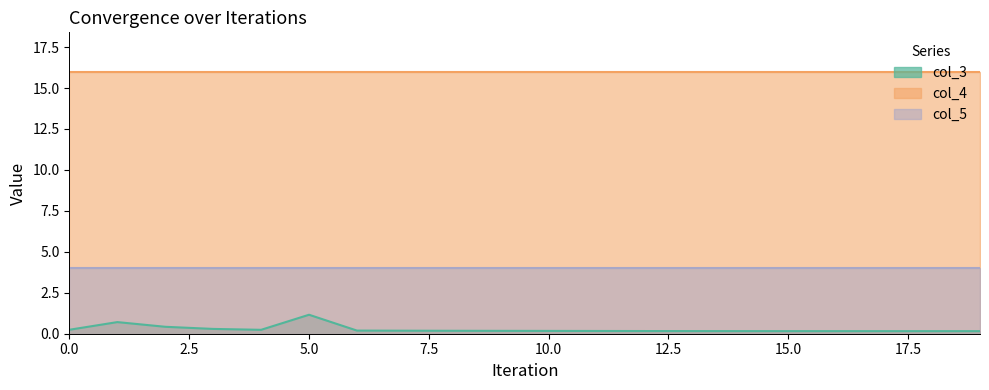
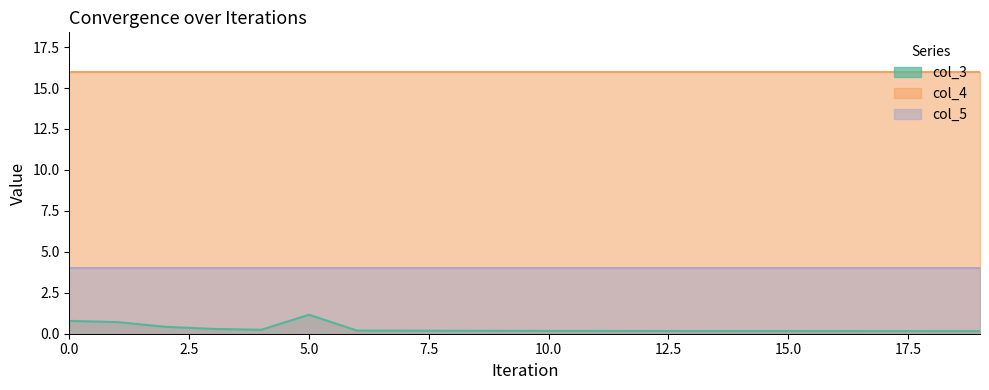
  {
    "col_3": {
-     "0.0": 0.2,
+     "0.0": 0.8,
      "5.0": 1.2,
      "10.0": 0.2,
      "15.0": 0.2
    },
    "col_4": {
      "0.0": 16.0,
      "5.0": 16.0,
      "10.0": 16.0,
      "15.0": 16.0
    },
    "col_5": {
      "0.0": 4.0,
      "5.0": 4.0,
      "10.0": 4.0,
      "15.0": 4.0
    }
  }
